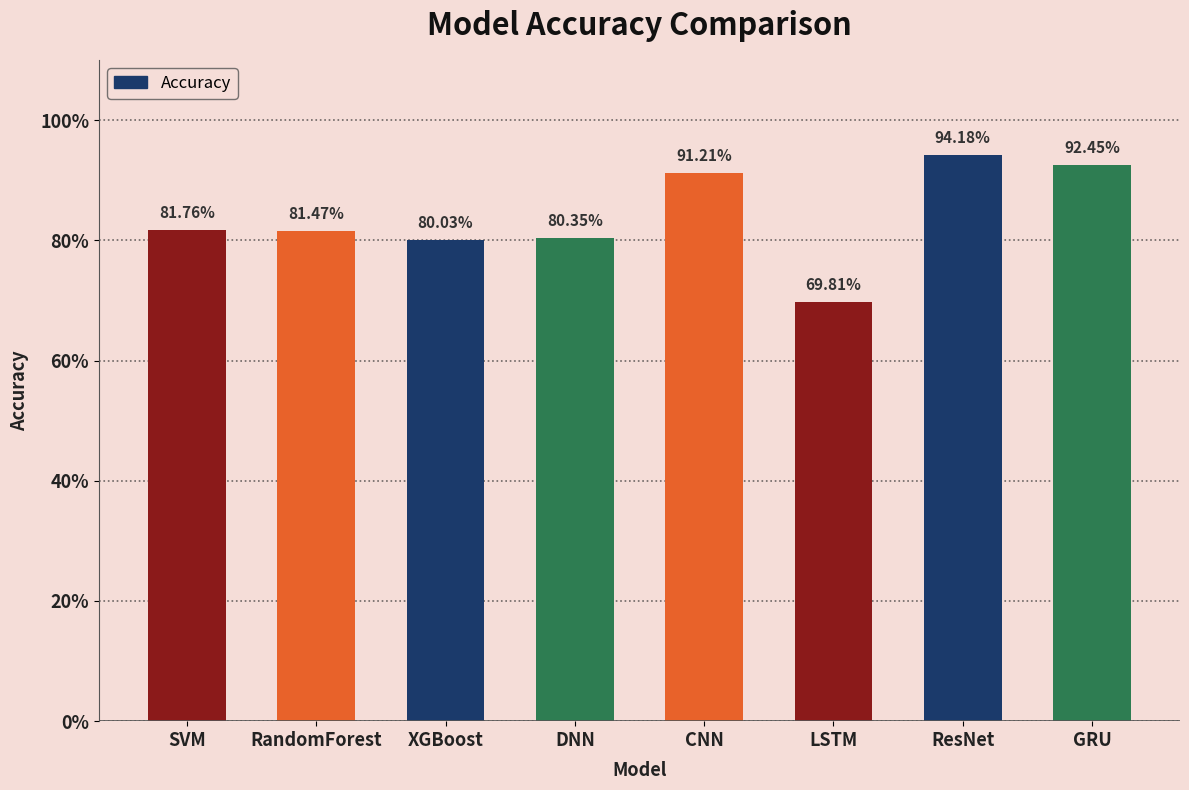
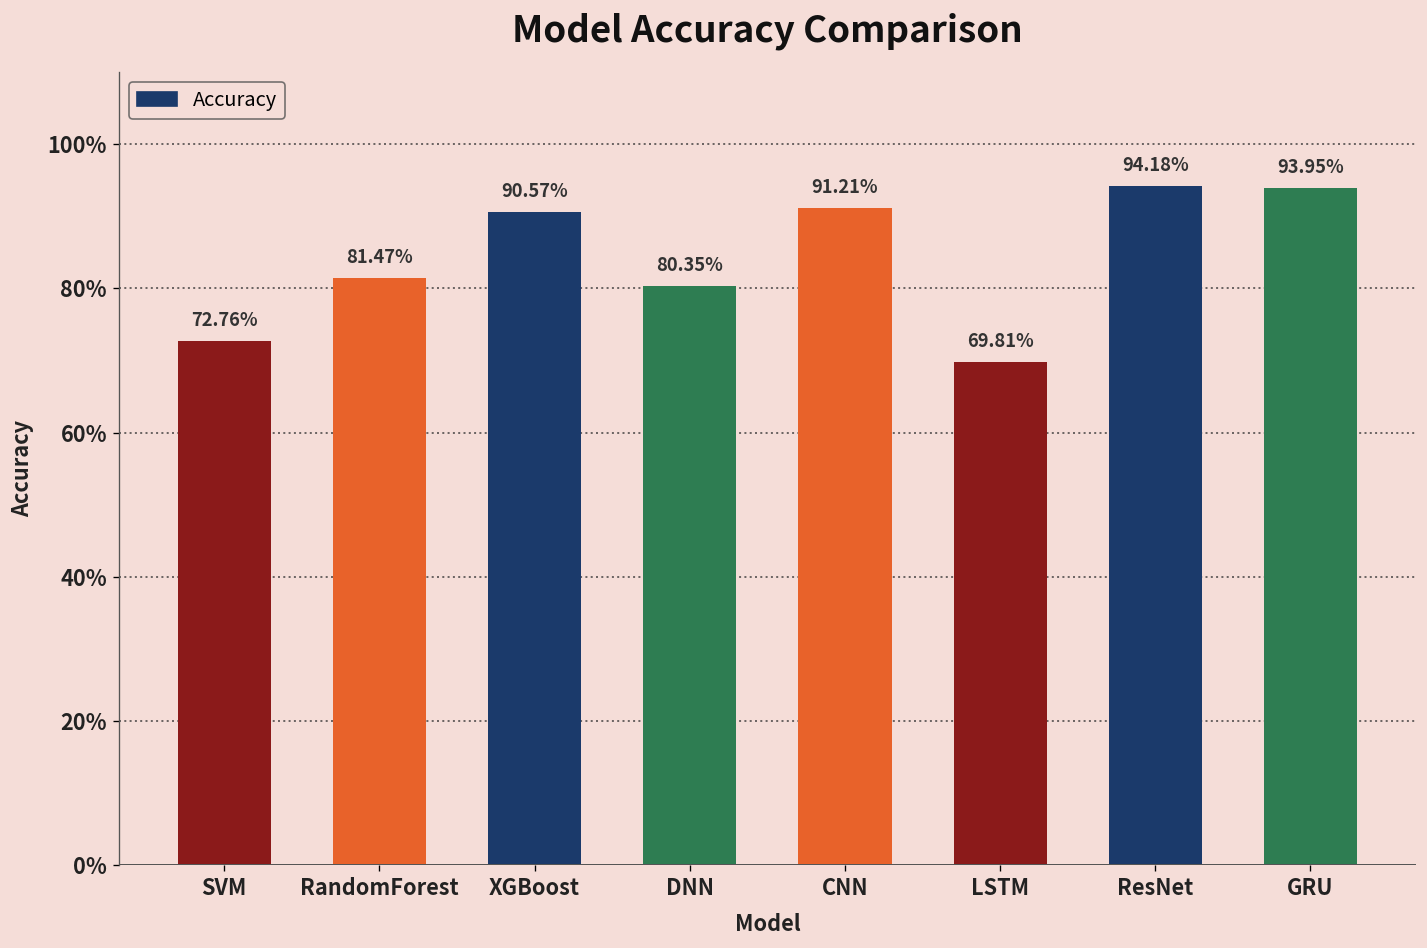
  {
-   "SVM": "81.76%",
+   "SVM": "72.76%",
    "RandomForest": "81.47%",
-   "XGBoost": "80.03%",
+   "XGBoost": "90.57%",
    "DNN": "80.35%",
    "CNN": "91.21%",
    "LSTM": "69.81%",
    "ResNet": "94.18%",
-   "GRU": "92.45%"
+   "GRU": "93.95%"
  }
